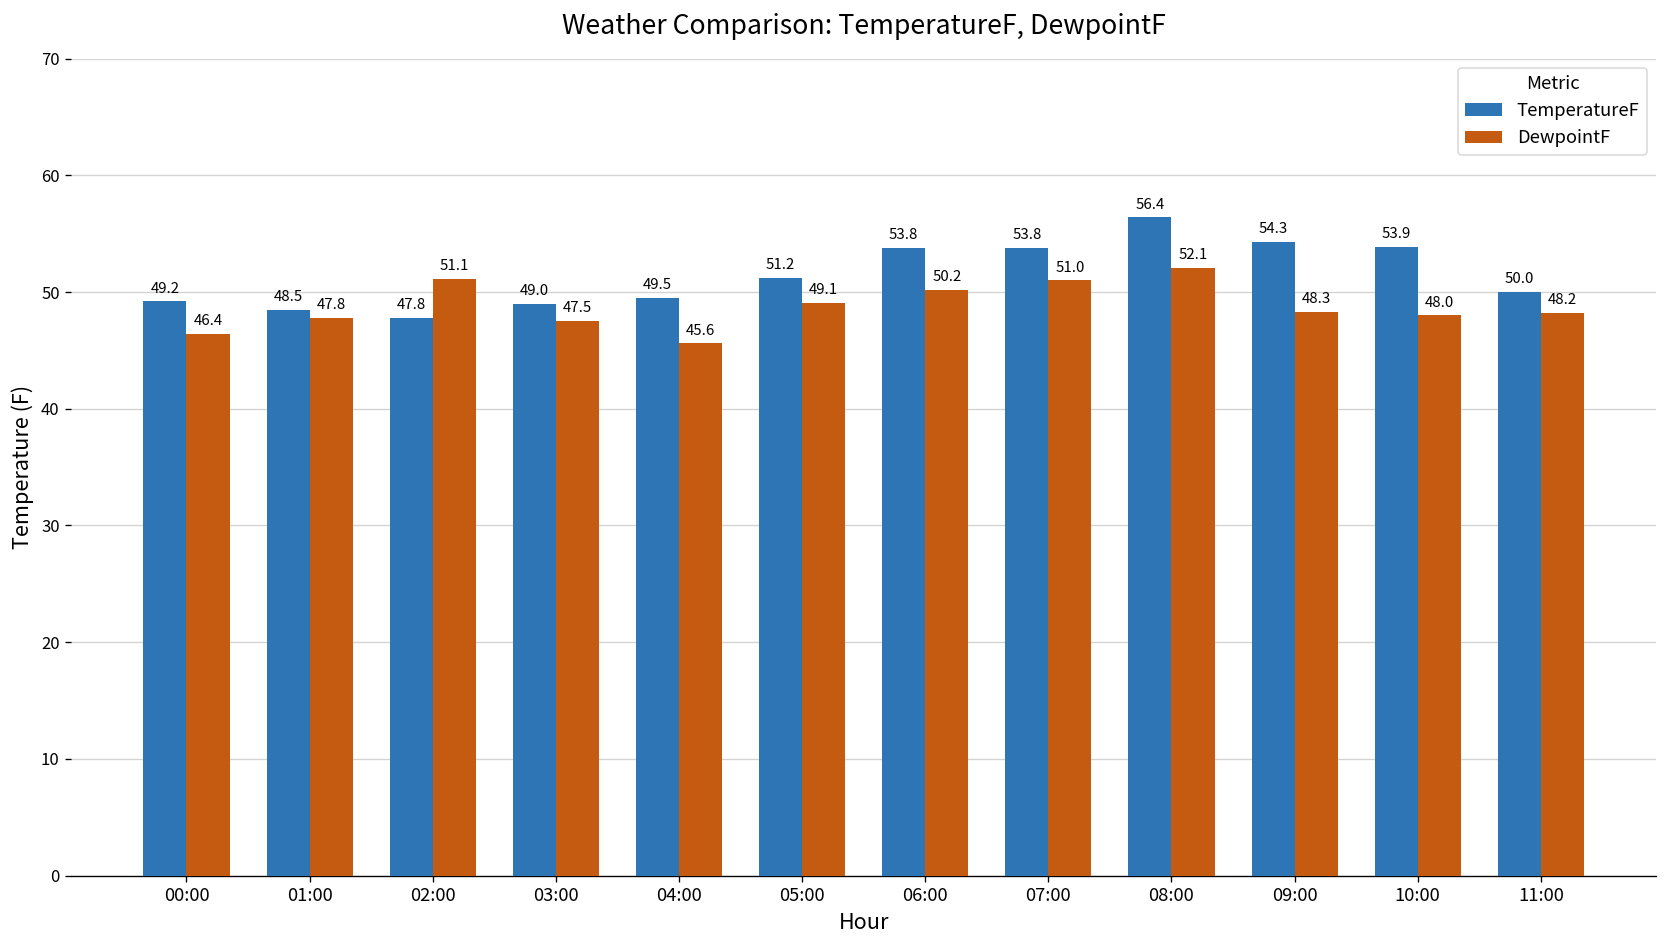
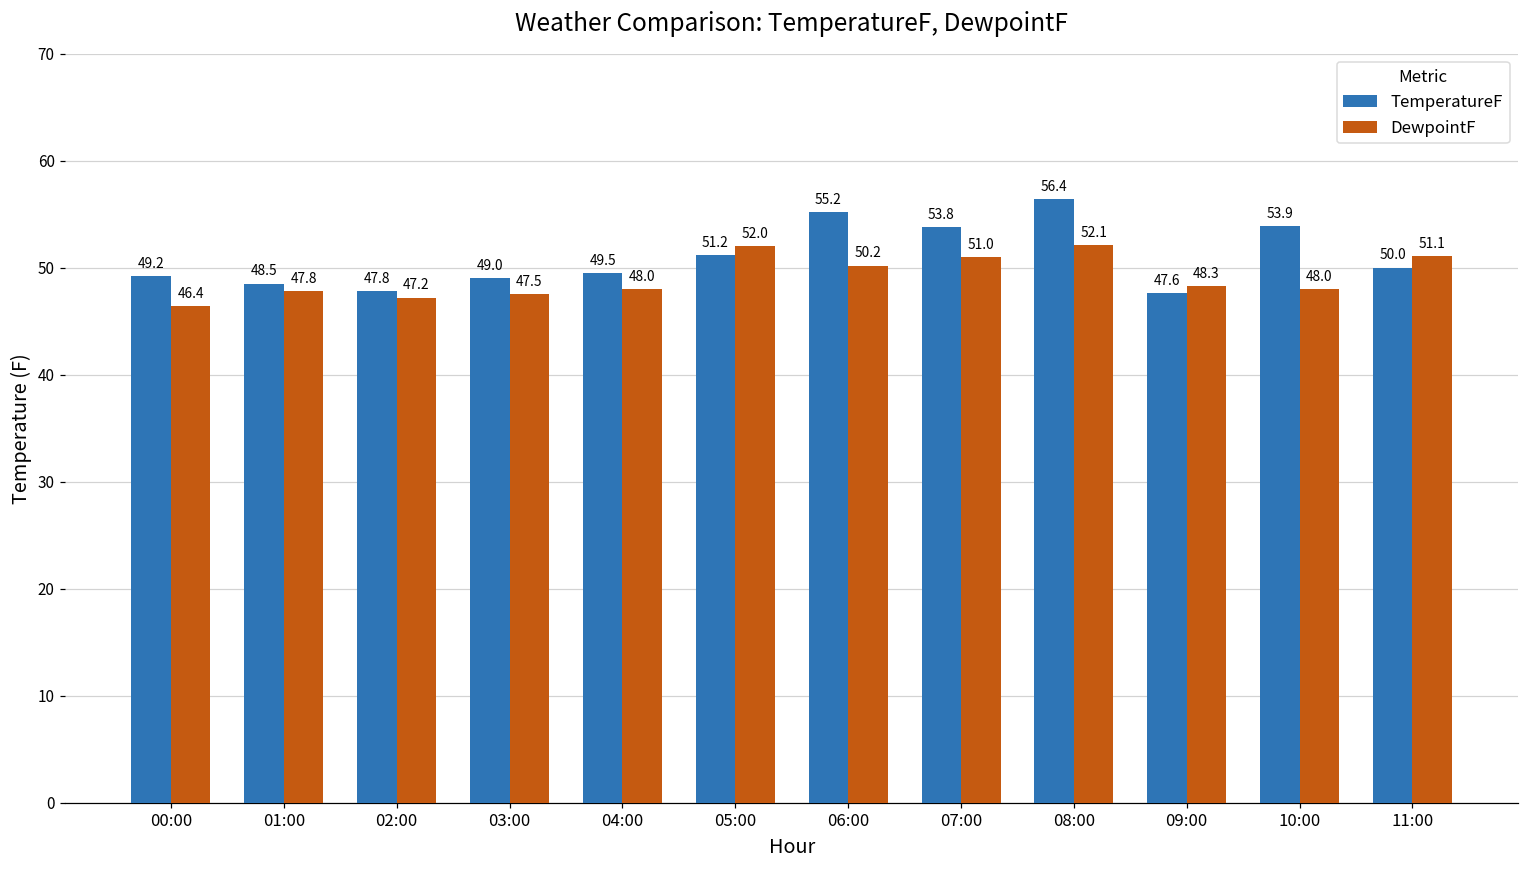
  {
    "TemperatureF": {
      "00:00": 49.2,
      "01:00": 48.5,
      "02:00": 47.8,
      "03:00": 49.0,
      "04:00": 49.5,
      "05:00": 51.2,
-     "06:00": 53.8,
+     "06:00": 55.2,
      "07:00": 53.8,
      "08:00": 56.4,
-     "09:00": 54.3,
+     "09:00": 47.6,
      "10:00": 53.9,
      "11:00": 50.0
    },
    "DewpointF": {
      "00:00": 46.4,
      "01:00": 47.8,
-     "02:00": 51.1,
+     "02:00": 47.2,
      "03:00": 47.5,
-     "04:00": 45.6,
-     "05:00": 49.1,
+     "04:00": 48.0,
+     "05:00": 52.0,
      "06:00": 50.2,
      "07:00": 51.0,
      "08:00": 52.1,
      "09:00": 48.3,
      "10:00": 48.0,
-     "11:00": 48.2
+     "11:00": 51.1
    }
  }
